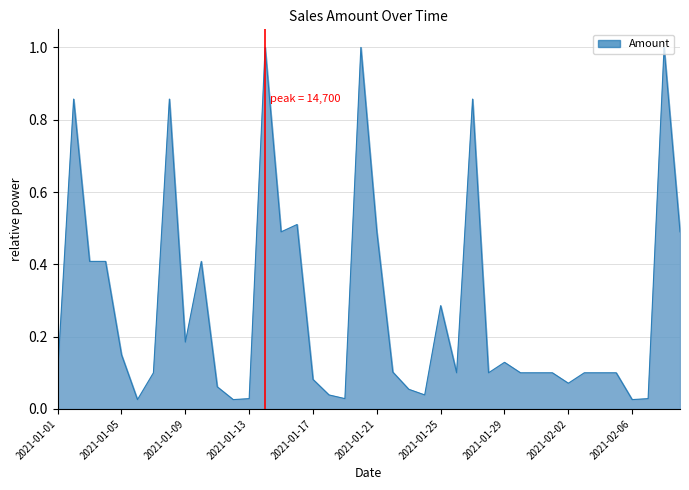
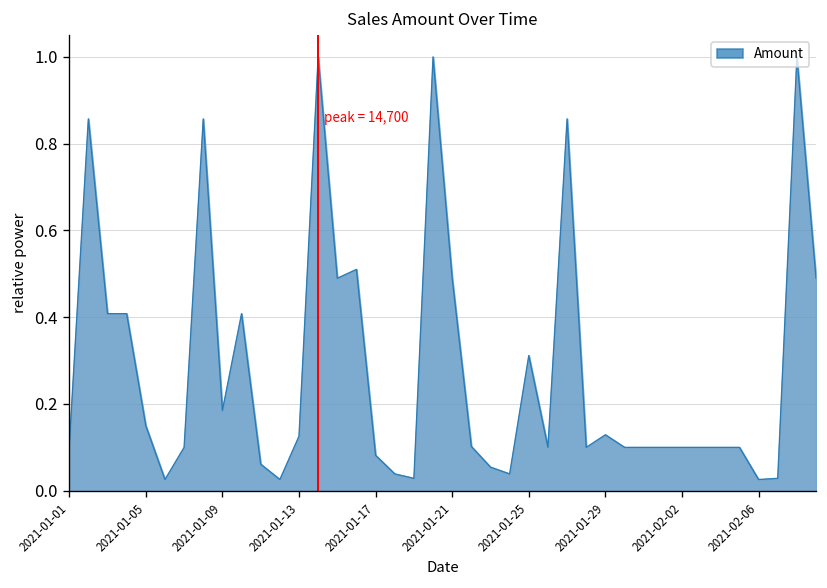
  {
    "2021-01-01": 0.10,
    "2021-01-05": 0.15,
    "2021-01-09": 0.18,
-   "2021-01-13": 0.03,
+   "2021-01-13": 0.13,
    "2021-01-17": 0.08,
    "2021-01-21": 0.49,
-   "2021-01-25": 0.29,
+   "2021-01-25": 0.31,
    "2021-01-29": 0.13,
-   "2021-02-02": 0.07,
+   "2021-02-02": 0.10,
    "2021-02-06": 0.03
  }
